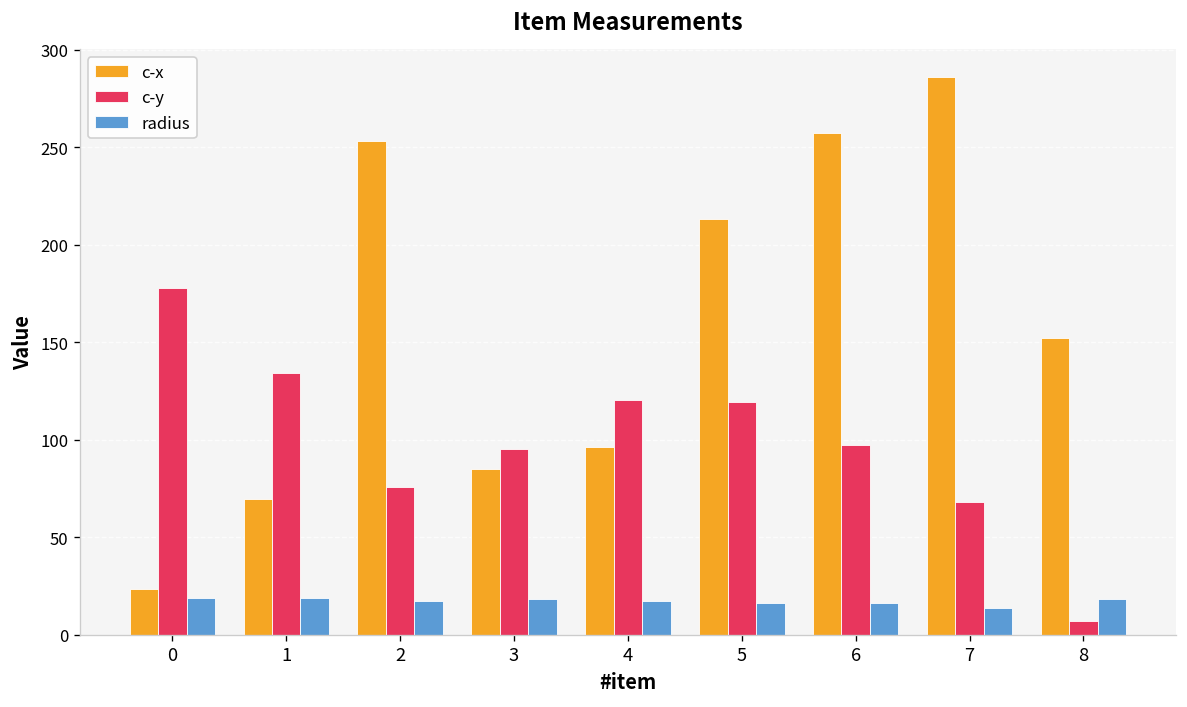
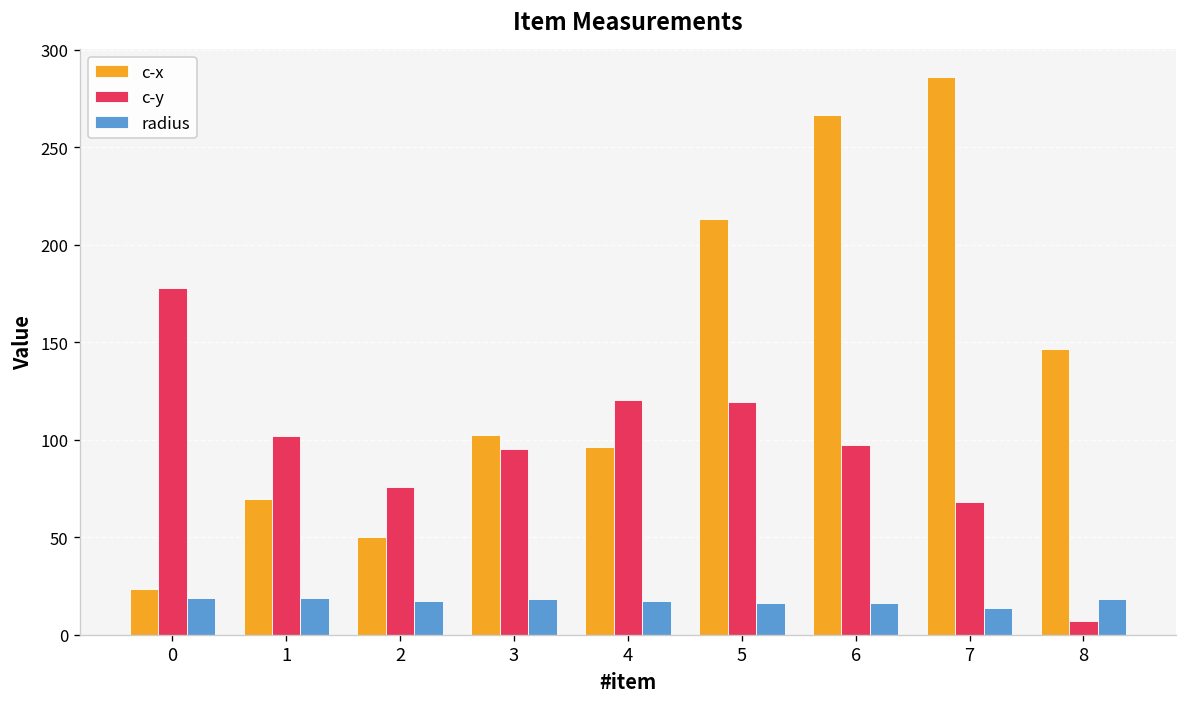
  {
    "c-x": {
      "0": 23,
      "1": 69,
-     "2": 253,
-     "3": 85,
+     "2": 50,
+     "3": 102,
      "4": 96,
      "5": 213,
-     "6": 258,
+     "6": 267,
      "7": 286,
-     "8": 152
+     "8": 147
    },
    "c-y": {
      "0": 178,
-     "1": 134,
+     "1": 102,
      "2": 76,
      "3": 95,
      "4": 120,
      "5": 119,
      "6": 97,
      "7": 68,
      "8": 7
    },
    "radius": {
      "0": 19,
      "1": 19,
      "2": 17,
      "3": 18,
      "4": 17,
      "5": 16,
      "6": 16,
      "7": 14,
      "8": 18
    }
  }
